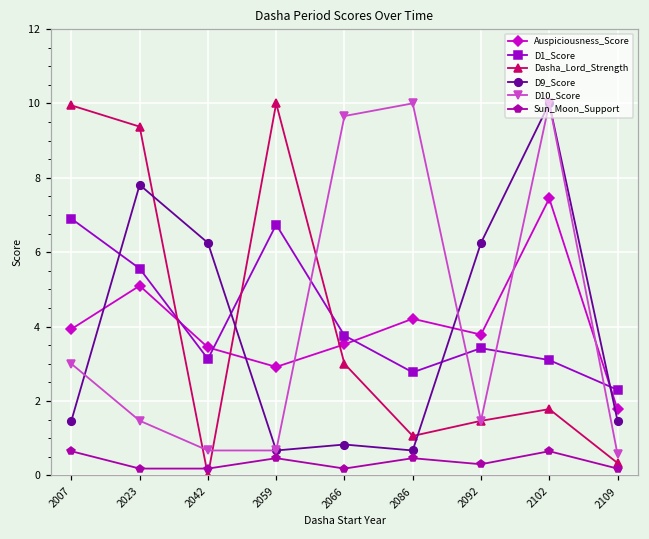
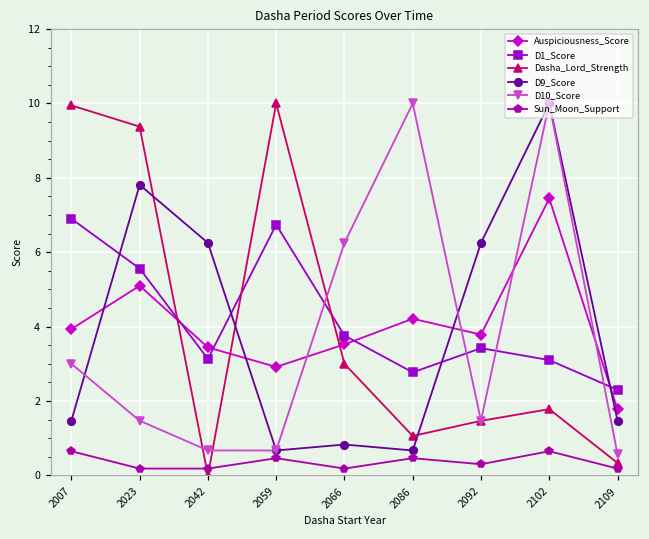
  {
    "Dasha_Lord_Strength": {
      "2007": 9.9,
      "2023": 9.4,
      "2042": 0.0,
      "2059": 10.0,
      "2066": 3.0,
      "2086": 1.1,
      "2102": 1.8,
      "2109": 0.3
    },
    "D9_Score": {
      "2007": 1.5,
      "2023": 7.8,
      "2042": 6.3,
      "2066": 0.8,
      "2086": 0.7,
      "2092": 6.3,
      "2109": 1.5
    },
    "D10_Score": {
      "2007": 3.0,
      "2023": 1.5,
      "2042": 0.7,
-     "2066": 9.7,
+     "2066": 6.3,
      "2086": 10.0,
      "2109": 0.6
    }
  }
